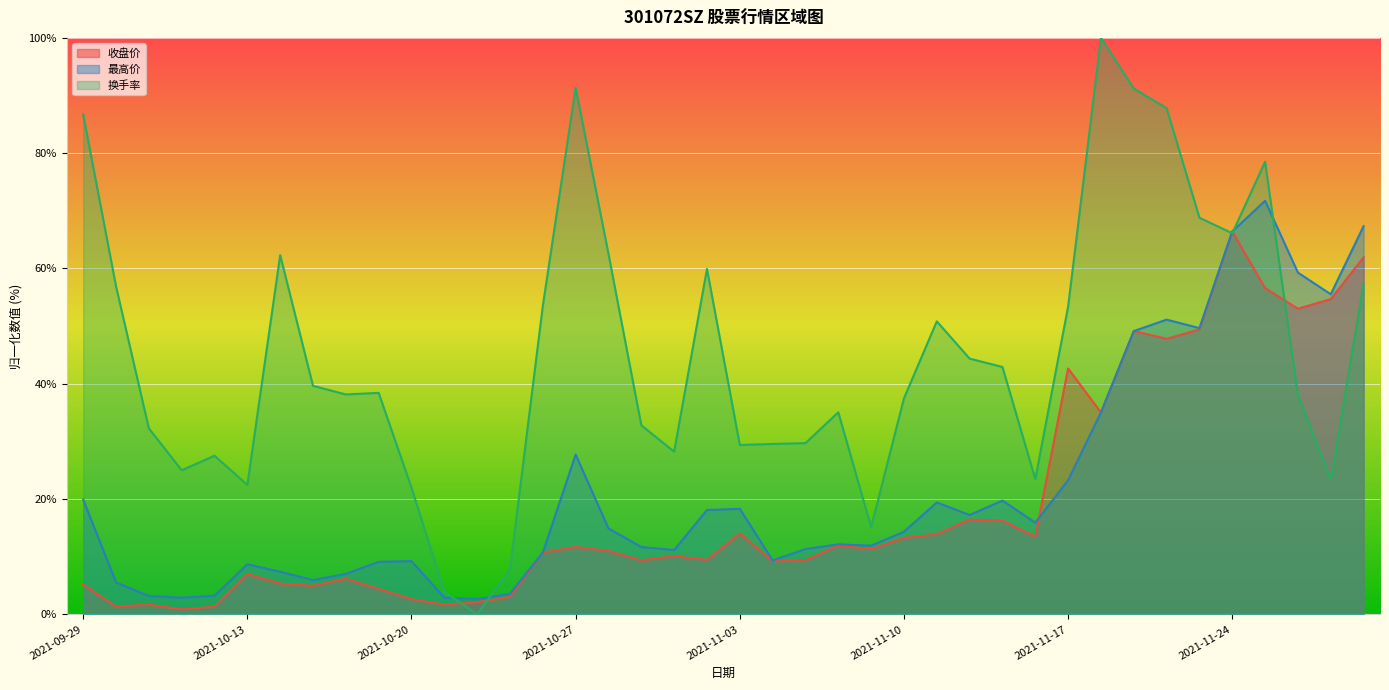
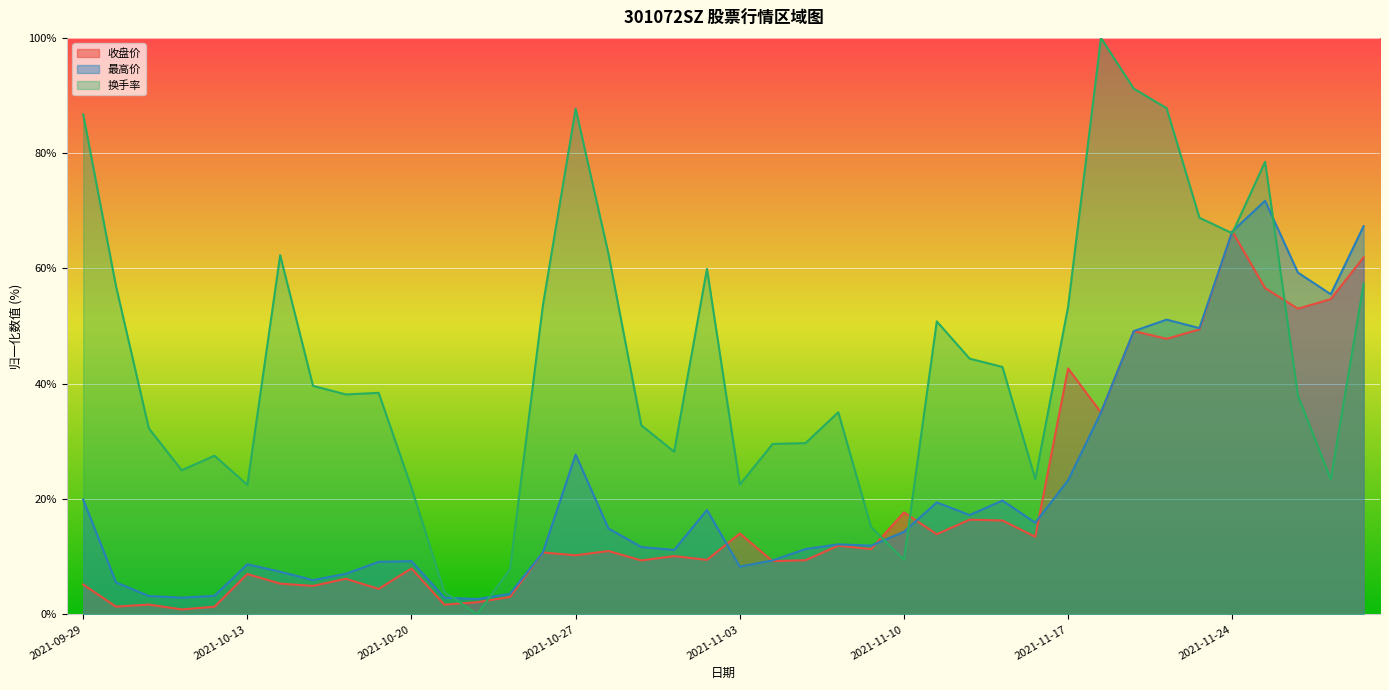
  {
    "收盘价": {
      "2021-09-29": "5%",
      "2021-10-13": "7%",
-     "2021-10-20": "3%",
-     "2021-10-27": "12%",
+     "2021-10-20": "8%",
+     "2021-10-27": "10%",
      "2021-11-03": "14%",
-     "2021-11-10": "13%",
+     "2021-11-10": "18%",
      "2021-11-17": "43%"
    },
    "最高价": {
      "2021-09-29": "20%",
      "2021-10-13": "9%",
      "2021-10-20": "9%",
      "2021-10-27": "28%",
-     "2021-11-03": "18%",
+     "2021-11-03": "8%",
      "2021-11-10": "14%",
      "2021-11-17": "23%"
    },
    "换手率": {
      "2021-09-29": "87%",
      "2021-10-13": "22%",
      "2021-10-20": "22%",
-     "2021-10-27": "91%",
-     "2021-11-03": "29%",
-     "2021-11-10": "37%",
+     "2021-10-27": "88%",
+     "2021-11-03": "23%",
+     "2021-11-10": "9%",
      "2021-11-17": "53%"
    }
  }
